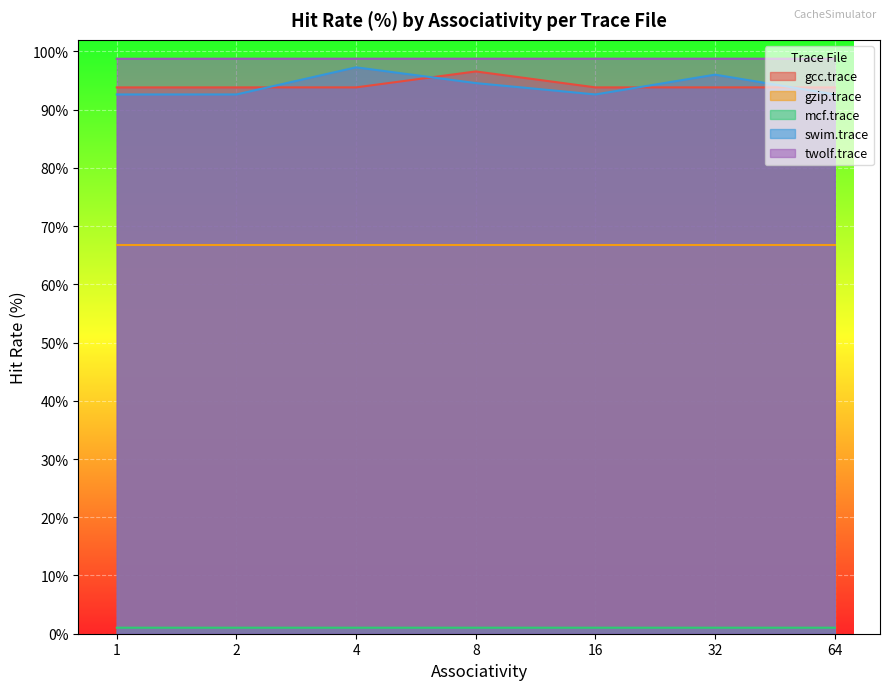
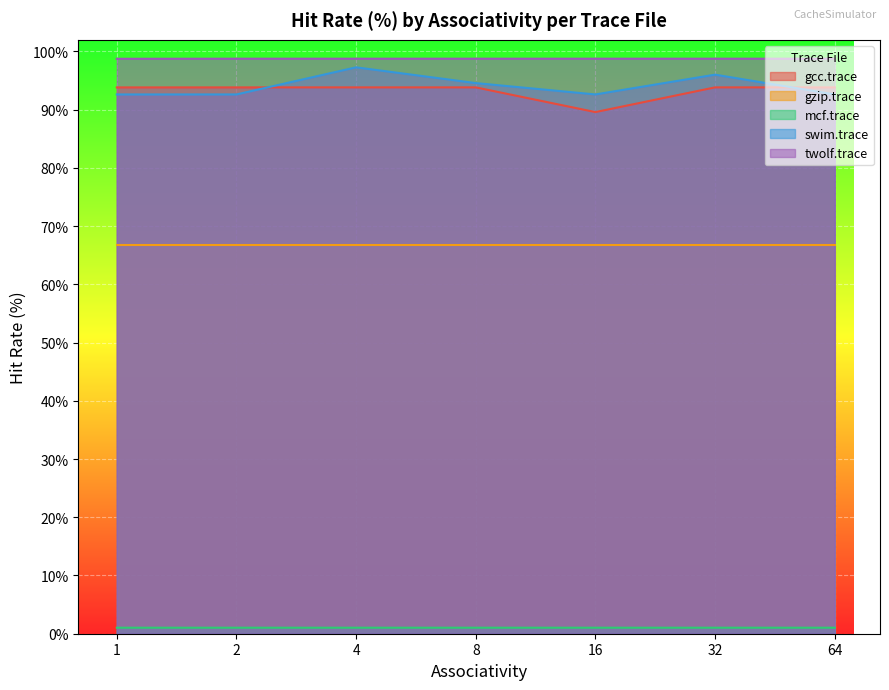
  {
    "gcc.trace": {
      "1": "94%",
      "2": "94%",
      "4": "94%",
-     "8": "97%",
-     "16": "94%",
+     "8": "94%",
+     "16": "90%",
      "32": "94%"
    },
    "gzip.trace": {
      "1": "67%",
      "2": "67%",
      "4": "67%",
      "8": "67%",
      "16": "67%",
      "32": "67%",
      "64": "67%"
    },
    "mcf.trace": {
      "1": "1%",
      "2": "1%",
      "4": "1%",
      "8": "1%",
      "16": "1%",
      "32": "1%",
      "64": "1%"
    },
    "swim.trace": {
      "1": "93%",
      "2": "93%",
      "4": "97%",
      "8": "95%",
      "16": "93%",
      "32": "96%"
    },
    "twolf.trace": {
      "1": "99%",
      "2": "99%",
      "4": "99%",
      "8": "99%",
      "16": "99%",
      "32": "99%"
    }
  }
